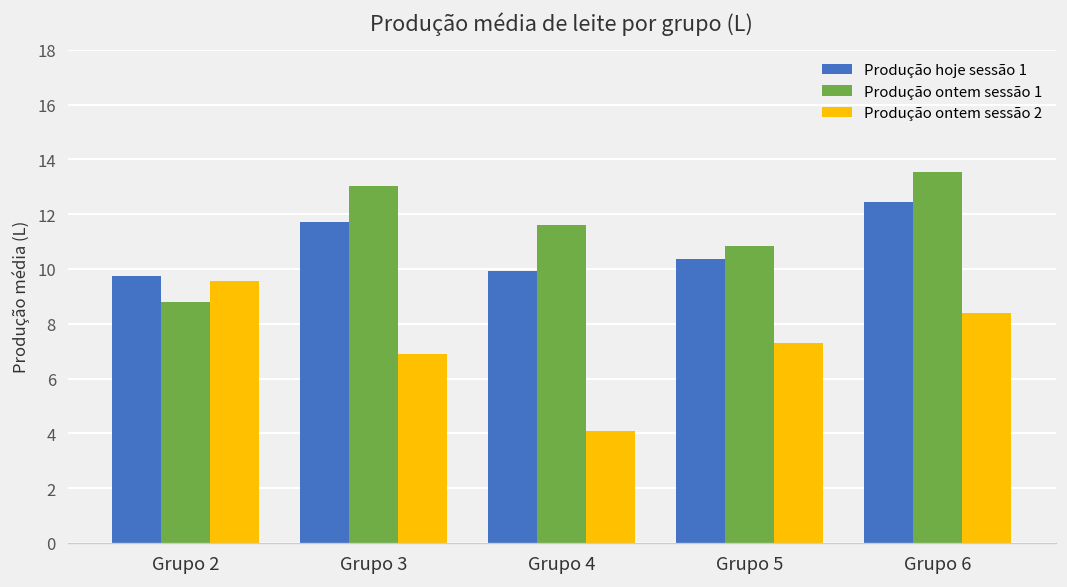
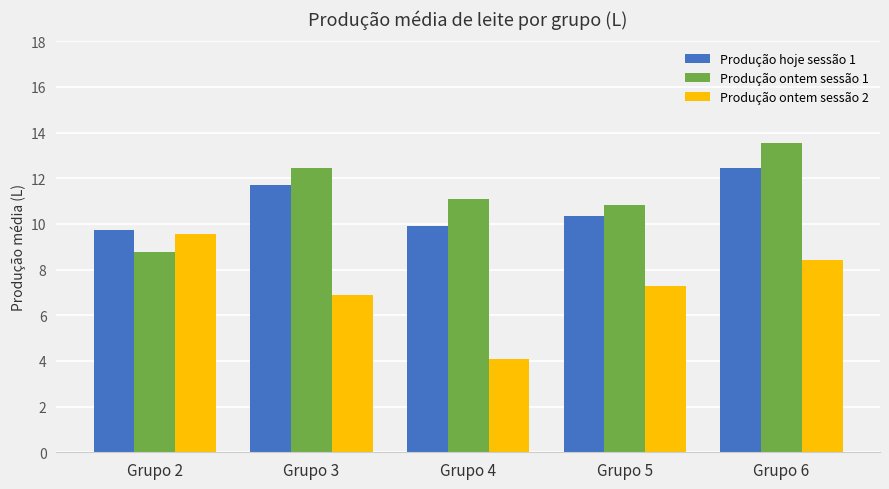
  {
    "Produção hoje sessão 1": {
      "Grupo 2": 9.7,
      "Grupo 3": 11.7,
      "Grupo 4": 9.9,
      "Grupo 5": 10.4,
      "Grupo 6": 12.4
    },
    "Produção ontem sessão 1": {
      "Grupo 2": 8.8,
-     "Grupo 3": 13.0,
-     "Grupo 4": 11.6,
+     "Grupo 3": 12.4,
+     "Grupo 4": 11.1,
      "Grupo 5": 10.8,
      "Grupo 6": 13.5
    },
    "Produção ontem sessão 2": {
      "Grupo 2": 9.6,
      "Grupo 3": 6.9,
      "Grupo 4": 4.1,
      "Grupo 5": 7.3,
      "Grupo 6": 8.4
    }
  }
